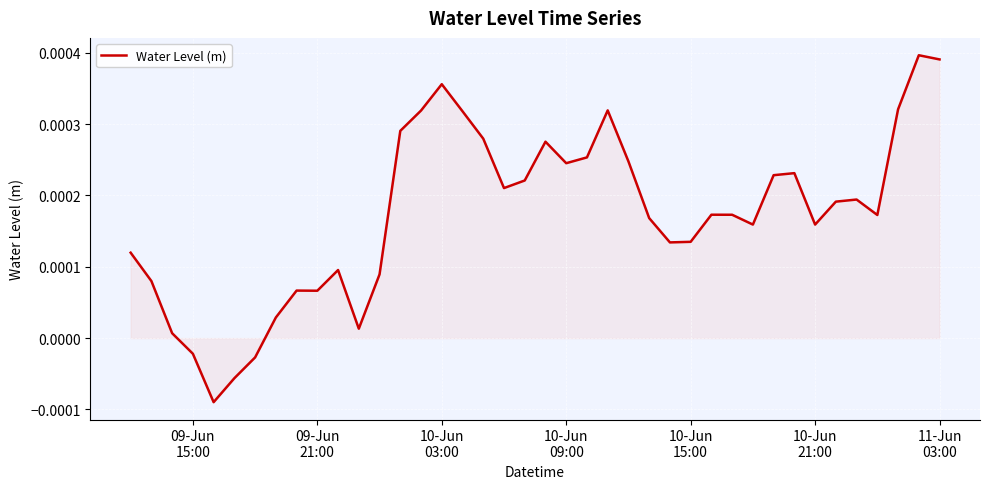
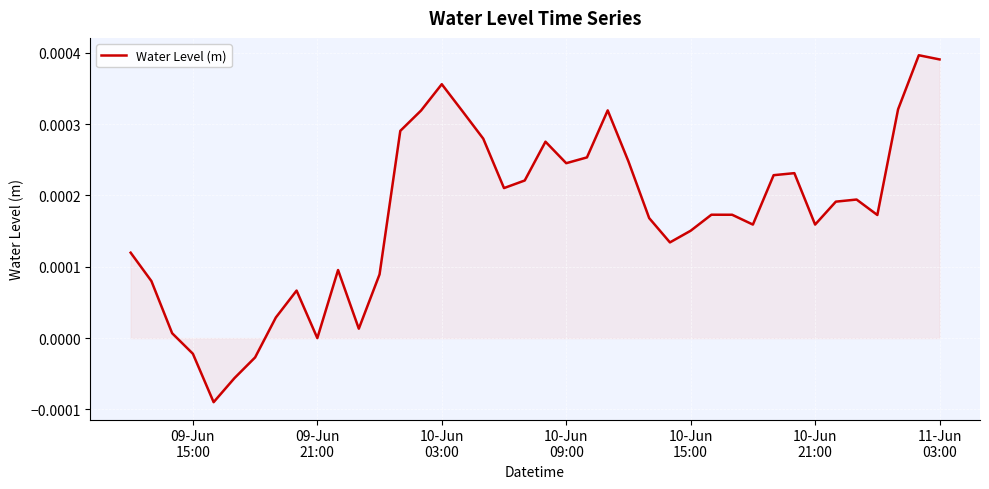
  {
    "Water Level (m)": {
      "09-Jun 15:00": -0.00002,
-     "09-Jun 21:00": 0.0001,
-     "10-Jun 15:00": 0.00014
+     "09-Jun 21:00": 0.0000,
+     "10-Jun 15:00": 0.00015
    }
  }
